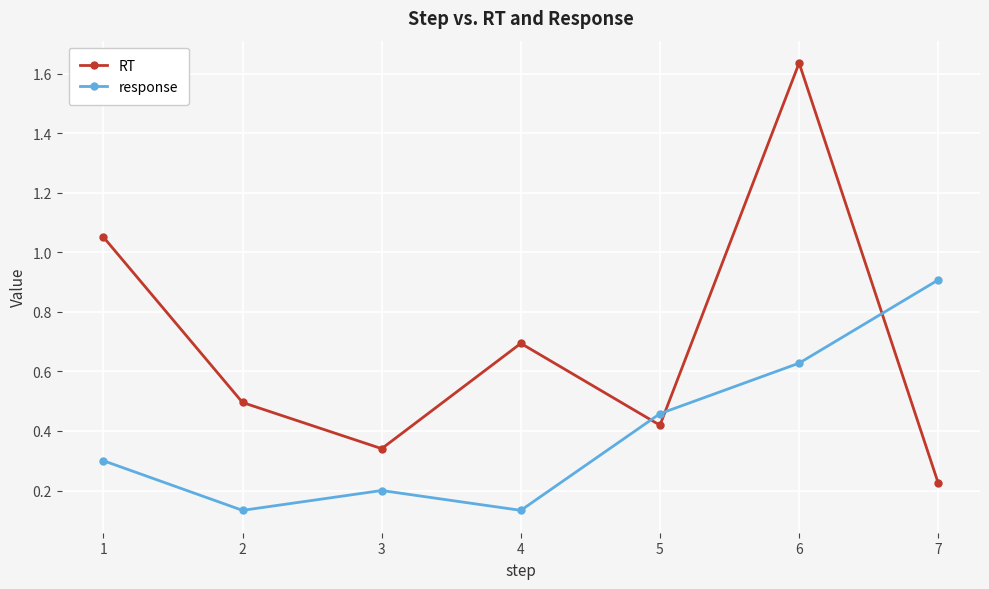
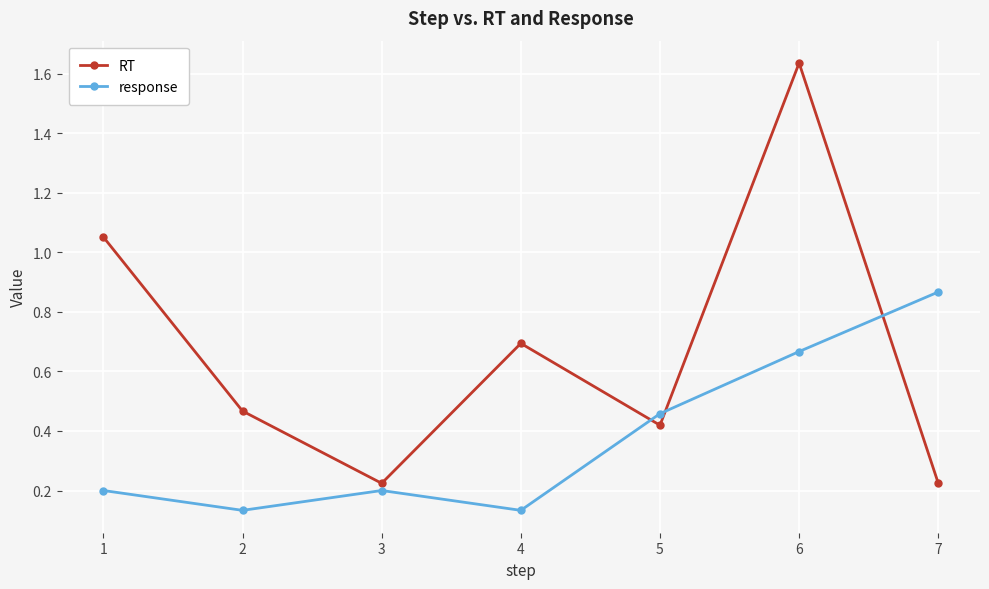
  {
    "RT": {
      "1": 1.05,
-     "2": 0.50,
-     "3": 0.34,
+     "2": 0.47,
+     "3": 0.22,
      "4": 0.69,
      "5": 0.42,
      "6": 1.64,
      "7": 0.22
    },
    "response": {
-     "1": 0.3,
+     "1": 0.2,
      "2": 0.13,
      "3": 0.20,
      "4": 0.13,
      "5": 0.46,
-     "6": 0.63,
-     "7": 0.91
+     "6": 0.67,
+     "7": 0.87
    }
  }
